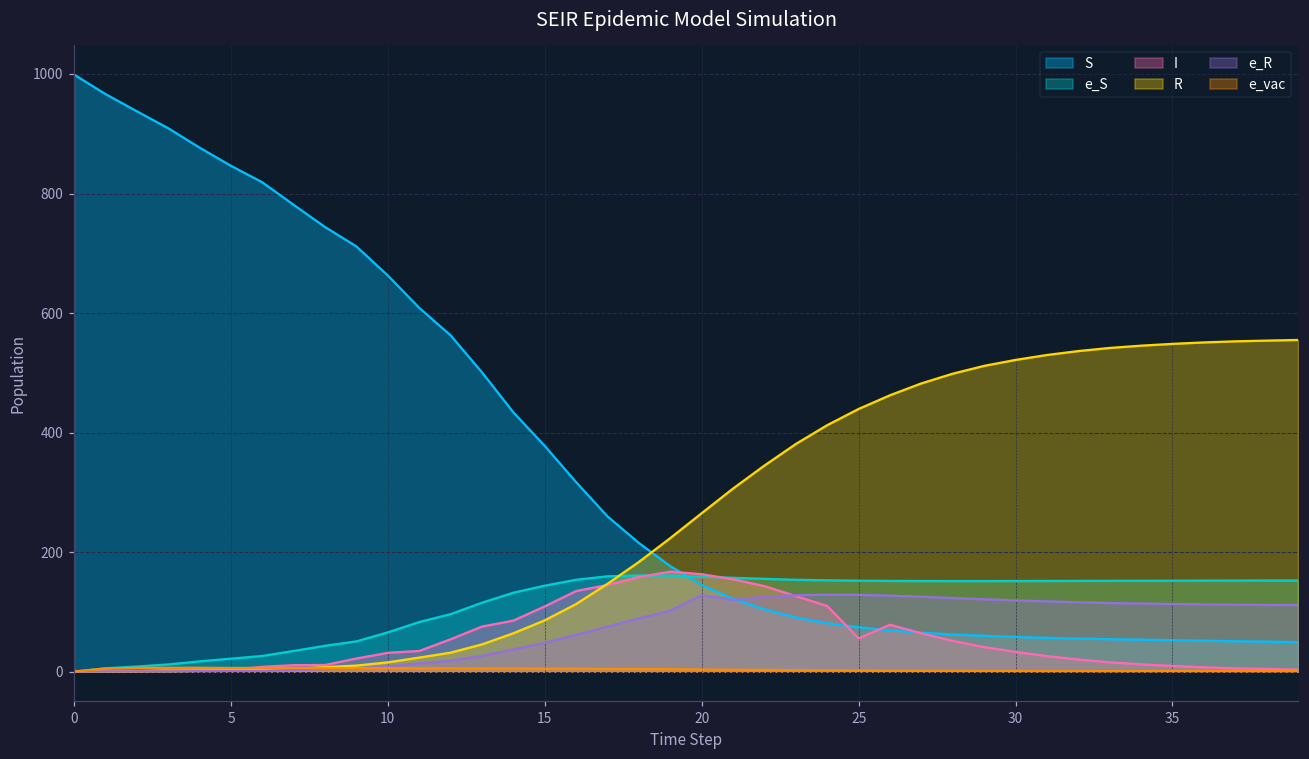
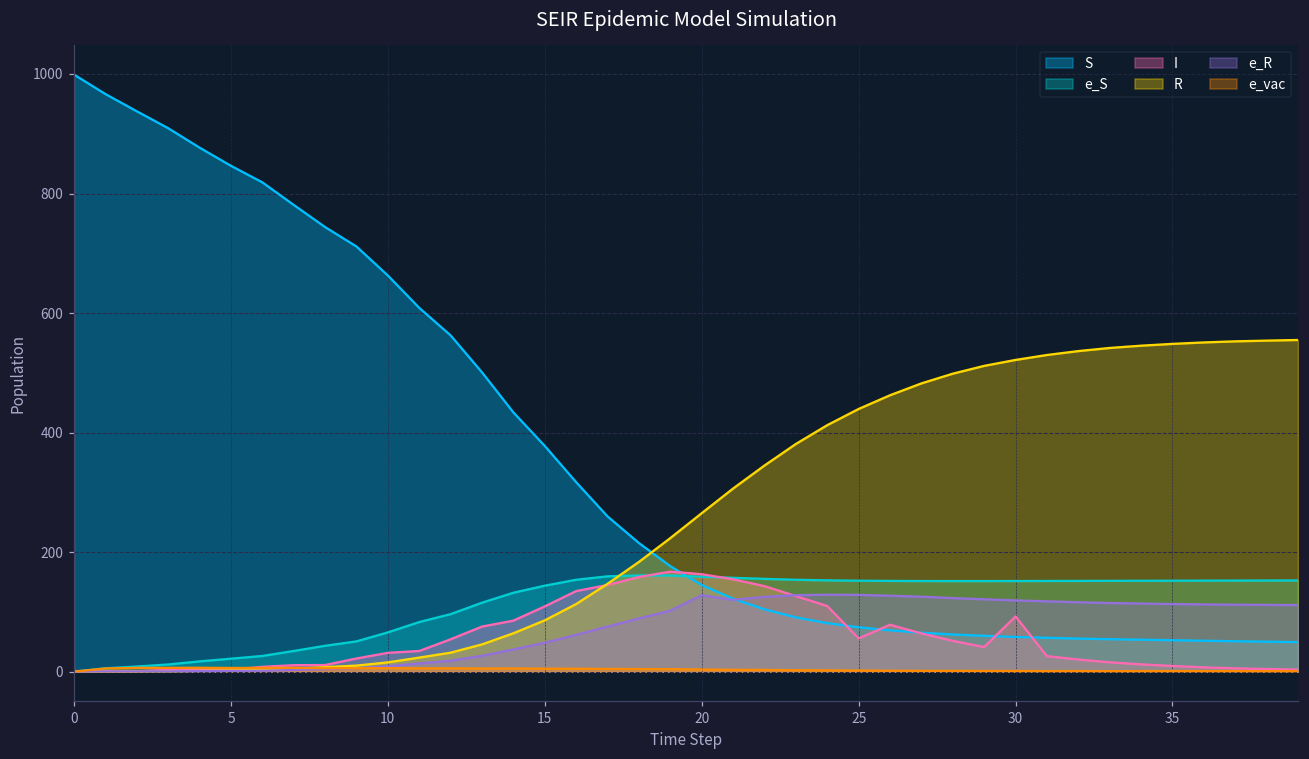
  {
    "I": {
      "10": 30,
      "15": 110,
      "25": 60,
-     "30": 30,
+     "30": 90,
      "35": 10
    },
    "e_R": {
      "15": 50,
      "20": 130,
      "25": 130,
      "30": 120,
      "35": 110
    }
  }
